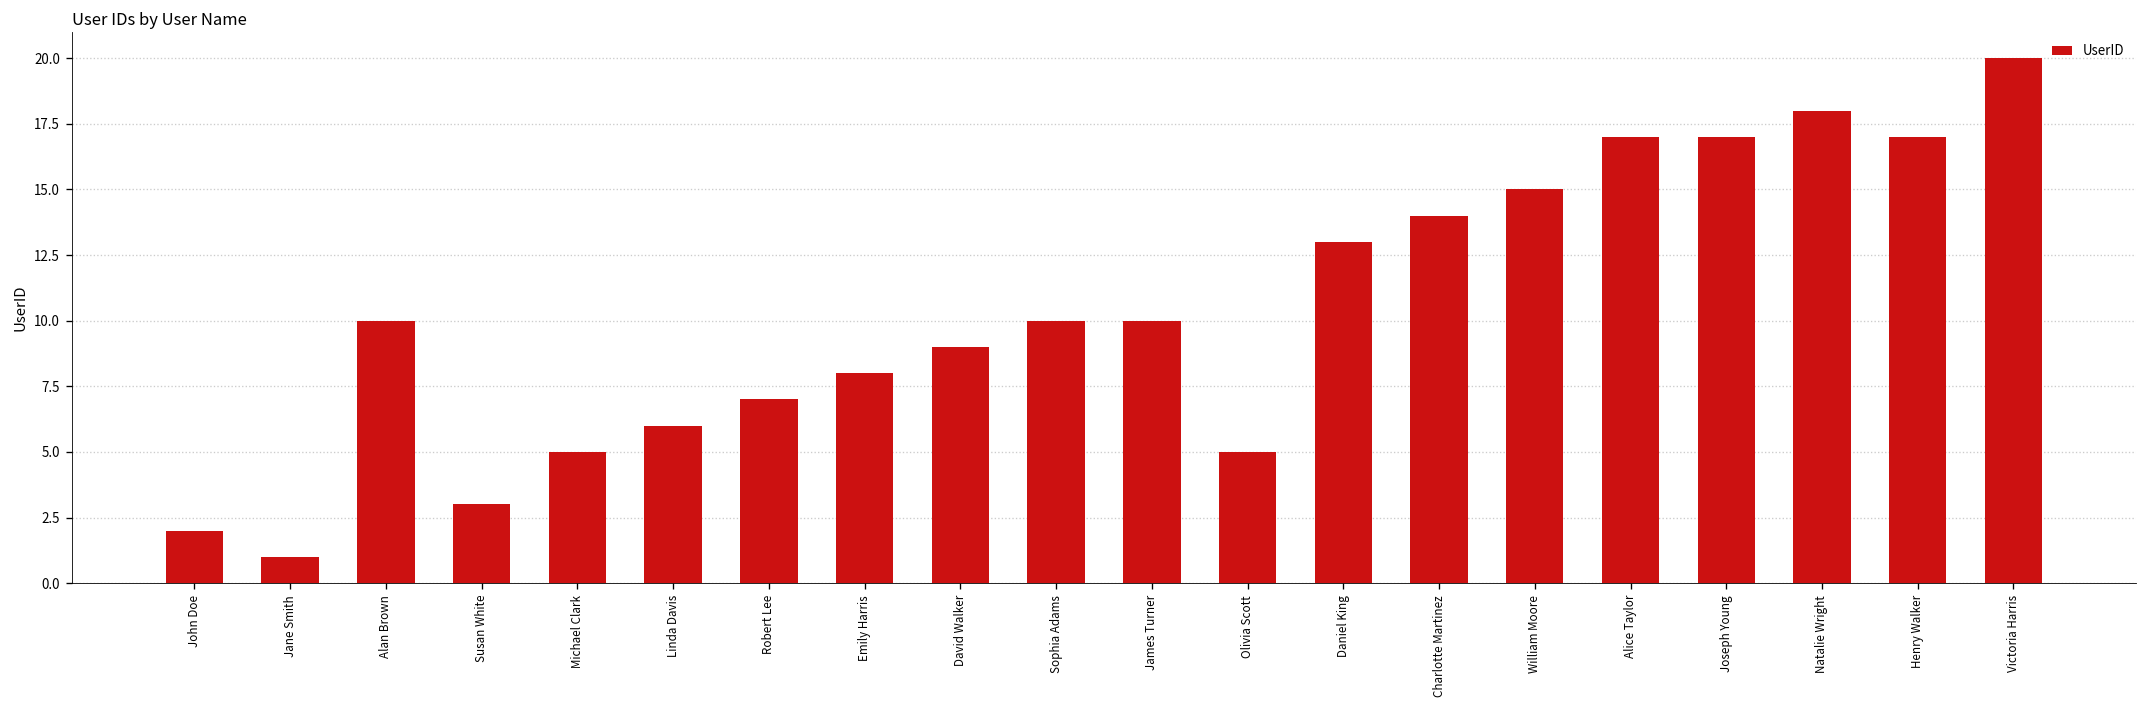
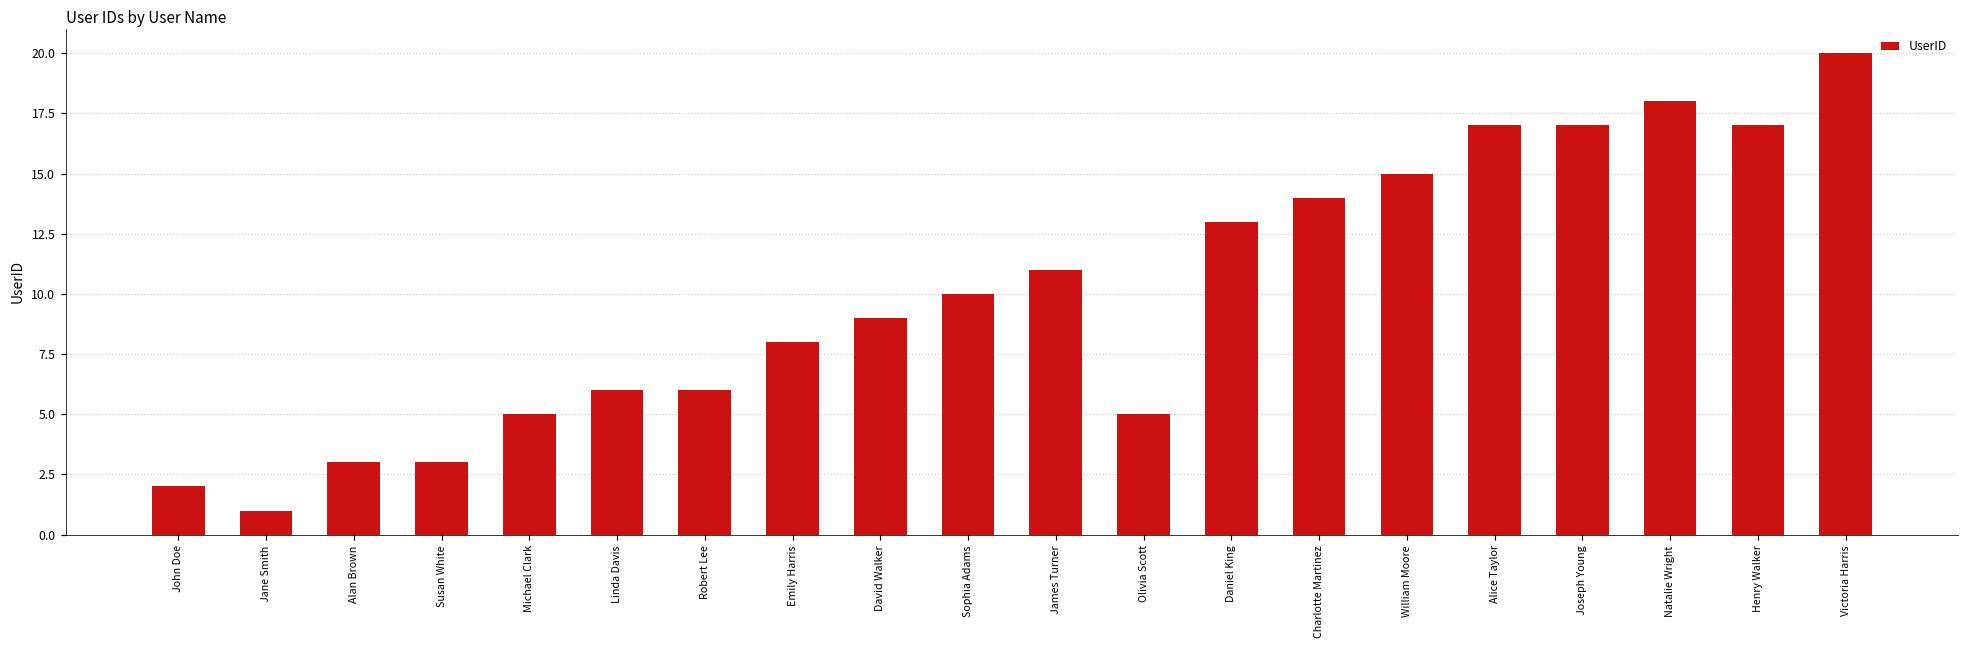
  {
    "John Doe": 2,
    "Jane Smith": 1,
-   "Alan Brown": 10,
+   "Alan Brown": 3,
    "Susan White": 3,
    "Michael Clark": 5,
    "Linda Davis": 6,
-   "Robert Lee": 7,
+   "Robert Lee": 6,
    "Emily Harris": 8,
    "David Walker": 9,
    "Sophia Adams": 10,
-   "James Turner": 10,
+   "James Turner": 11,
    "Olivia Scott": 5,
    "Daniel King": 13,
    "Charlotte Martinez": 14,
    "William Moore": 15,
    "Alice Taylor": 17,
    "Joseph Young": 17,
    "Natalie Wright": 18,
    "Henry Walker": 17,
    "Victoria Harris": 20
  }
